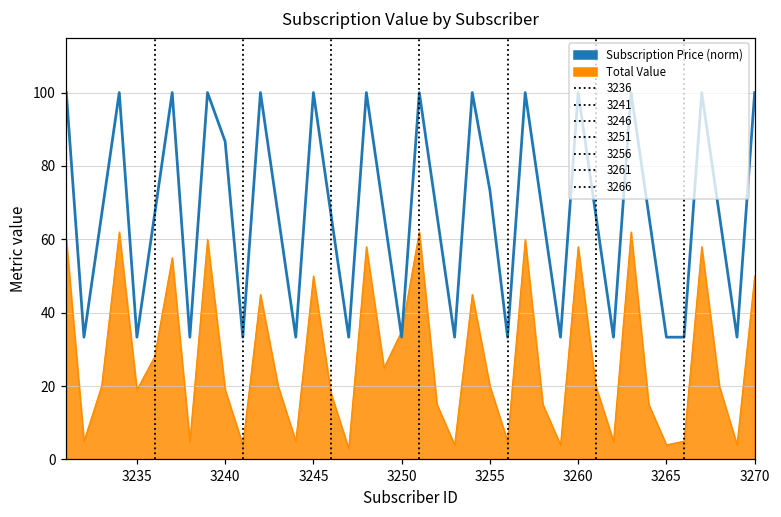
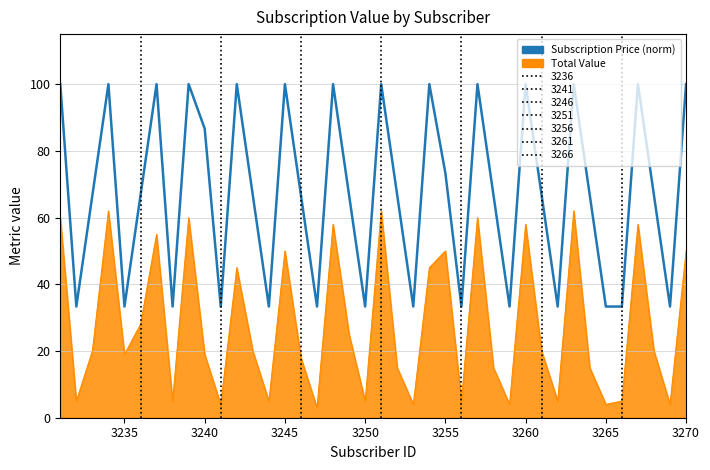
  {
    "Total Value": {
      "3235": 19,
      "3240": 19,
      "3245": 50,
-     "3250": 35,
-     "3255": 20,
+     "3250": 5,
+     "3255": 50,
      "3260": 58,
      "3265": 4,
      "3270": 50
    },
    "Subscription Price (norm)": {
      "3235": 33,
      "3240": 87,
      "3245": 100,
      "3250": 33,
      "3255": 73,
      "3265": 33,
      "3270": 100
    }
  }
